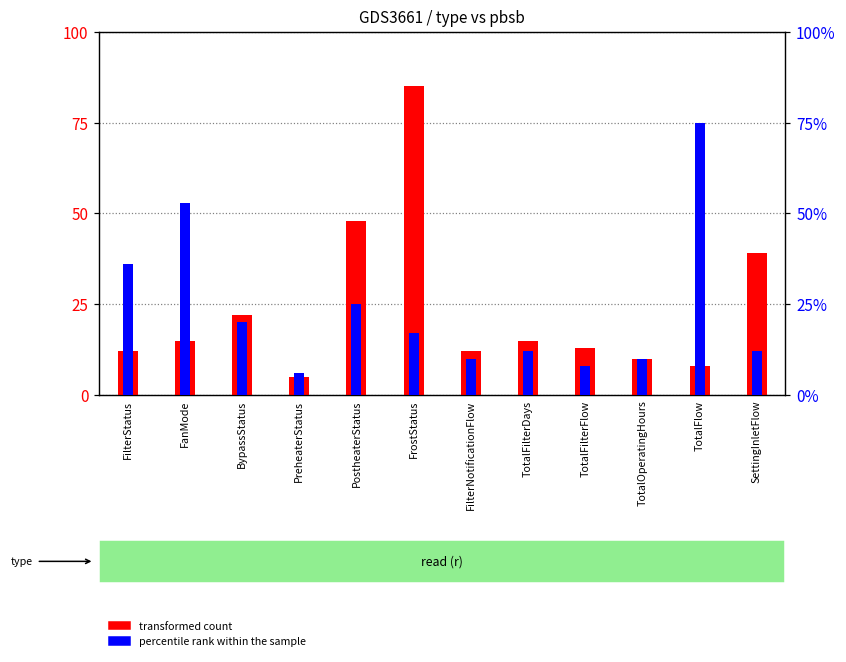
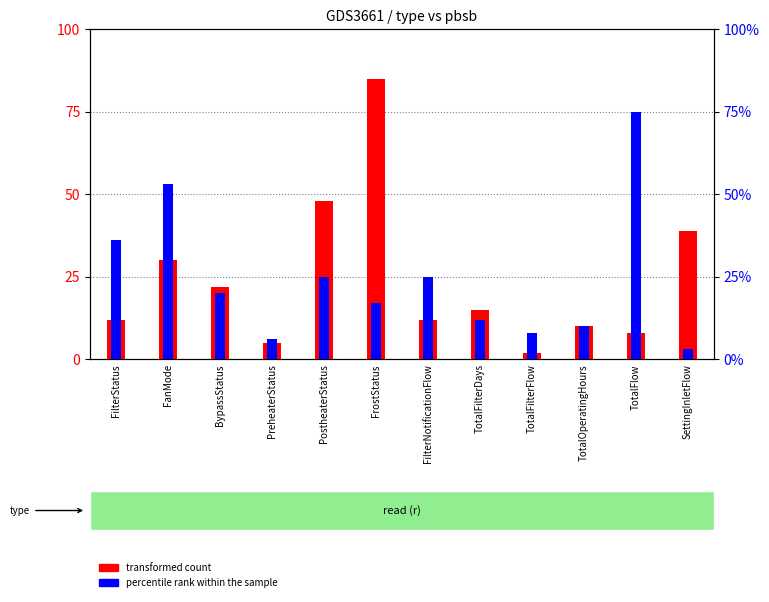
  {
    "transformed count": {
      "FilterStatus": "12",
-     "FanMode": "15",
+     "FanMode": "30",
      "BypassStatus": "22",
      "PreheaterStatus": "5",
      "PostheaterStatus": "48",
      "FrostStatus": "85",
      "FilterNotificationFlow": "12",
      "TotalFilterDays": "15",
-     "TotalFilterFlow": "13",
+     "TotalFilterFlow": "2",
      "TotalOperatingHours": "10",
      "TotalFlow": "8",
      "SettingInletFlow": "39"
    },
    "percentile rank within the sample": {
      "FilterStatus": "36%",
      "FanMode": "53%",
      "BypassStatus": "20%",
      "PreheaterStatus": "6%",
      "PostheaterStatus": "25%",
      "FrostStatus": "17%",
-     "FilterNotificationFlow": "10%",
+     "FilterNotificationFlow": "25%",
      "TotalFilterDays": "12%",
      "TotalFilterFlow": "8%",
      "TotalOperatingHours": "10%",
      "TotalFlow": "75%",
-     "SettingInletFlow": "12%"
+     "SettingInletFlow": "3%"
    }
  }
